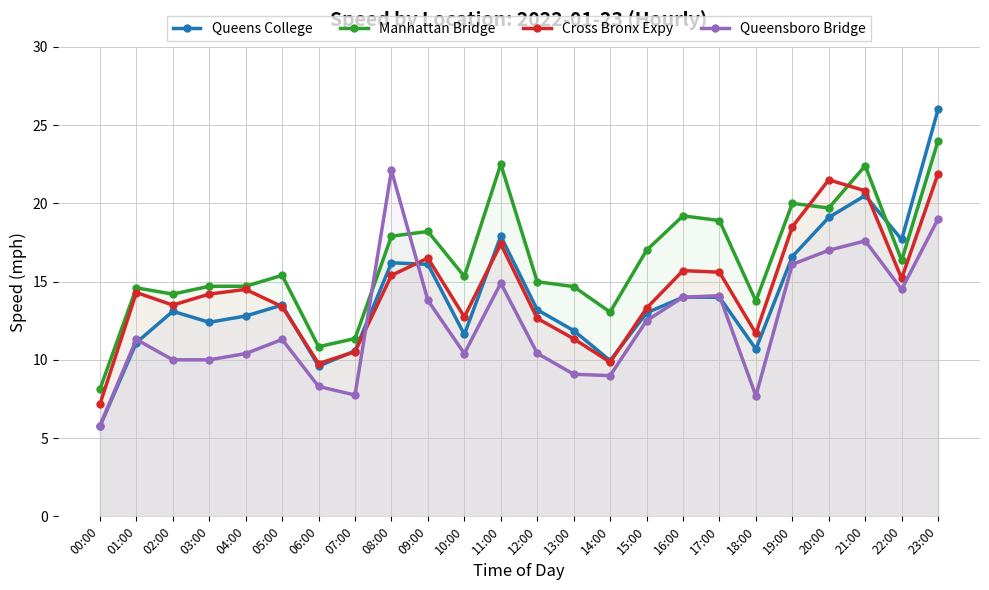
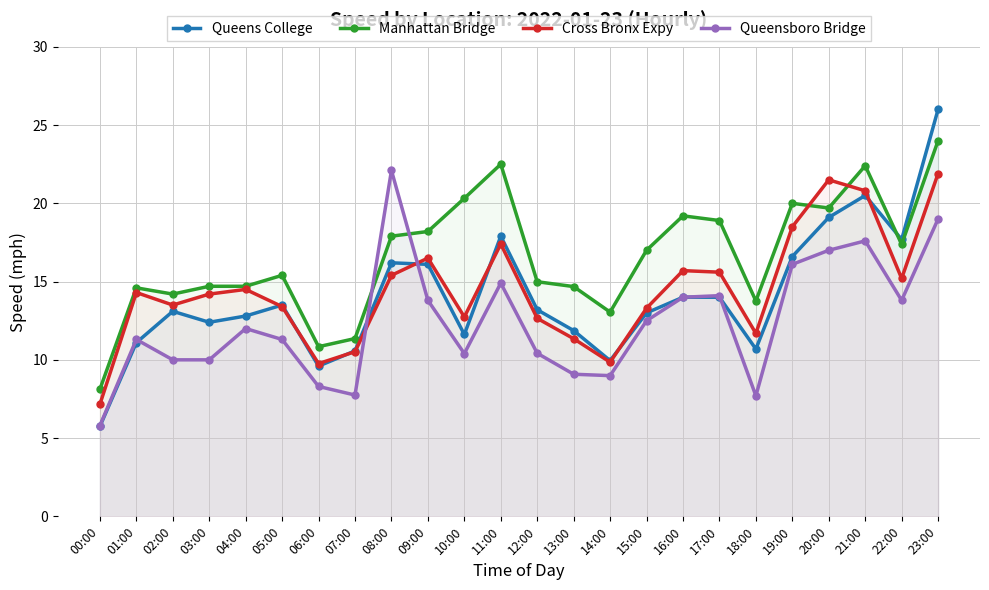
  {
    "Queens College": {
      "01:00": 11.1,
      "02:00": 13.1,
      "03:00": 12.4,
      "04:00": 12.8,
      "08:00": 16.2,
      "09:00": 16.1,
      "10:00": 11.6,
      "11:00": 17.9,
      "12:00": 13.2,
      "13:00": 11.9,
      "15:00": 13.0,
      "18:00": 10.7,
      "19:00": 16.6,
      "20:00": 19.1,
      "21:00": 20.5,
      "22:00": 17.7,
      "23:00": 26.0
    },
    "Manhattan Bridge": {
      "00:00": 8.1,
      "01:00": 14.6,
      "02:00": 14.2,
      "03:00": 14.7,
      "04:00": 14.7,
      "05:00": 15.4,
      "06:00": 10.8,
      "07:00": 11.4,
      "08:00": 17.9,
      "09:00": 18.2,
-     "10:00": 15.3,
+     "10:00": 20.3,
      "11:00": 22.5,
      "12:00": 15.0,
      "13:00": 14.7,
      "14:00": 13.1,
      "15:00": 17.0,
      "16:00": 19.2,
      "17:00": 18.9,
      "18:00": 13.8,
      "19:00": 20.0,
      "20:00": 19.7,
      "21:00": 22.4,
-     "22:00": 16.4,
+     "22:00": 17.4,
      "23:00": 24.0
    },
    "Cross Bronx Expy": {
      "00:00": 7.2,
      "01:00": 14.3,
      "02:00": 13.5,
      "03:00": 14.2,
      "04:00": 14.5,
      "08:00": 15.4,
      "09:00": 16.5,
      "10:00": 12.7,
      "11:00": 17.4,
      "12:00": 12.7,
      "13:00": 11.4,
      "15:00": 13.3,
      "16:00": 15.7,
      "17:00": 15.6,
      "18:00": 11.7,
      "19:00": 18.5,
      "20:00": 21.5,
      "21:00": 20.8,
      "22:00": 15.2,
      "23:00": 21.9
    },
    "Queensboro Bridge": {
      "01:00": 11.3,
      "02:00": 10.0,
      "03:00": 10.0,
-     "04:00": 10.4,
+     "04:00": 12.0,
      "05:00": 11.3,
      "06:00": 8.3,
      "07:00": 7.8,
      "08:00": 22.1,
      "09:00": 13.8,
      "10:00": 10.4,
      "11:00": 14.9,
      "12:00": 10.4,
      "13:00": 9.1,
      "14:00": 9.0,
      "15:00": 12.5,
      "18:00": 7.7,
      "19:00": 16.1,
      "20:00": 17.0,
      "21:00": 17.6,
-     "22:00": 14.5,
+     "22:00": 13.8,
      "23:00": 19.0
    }
  }
